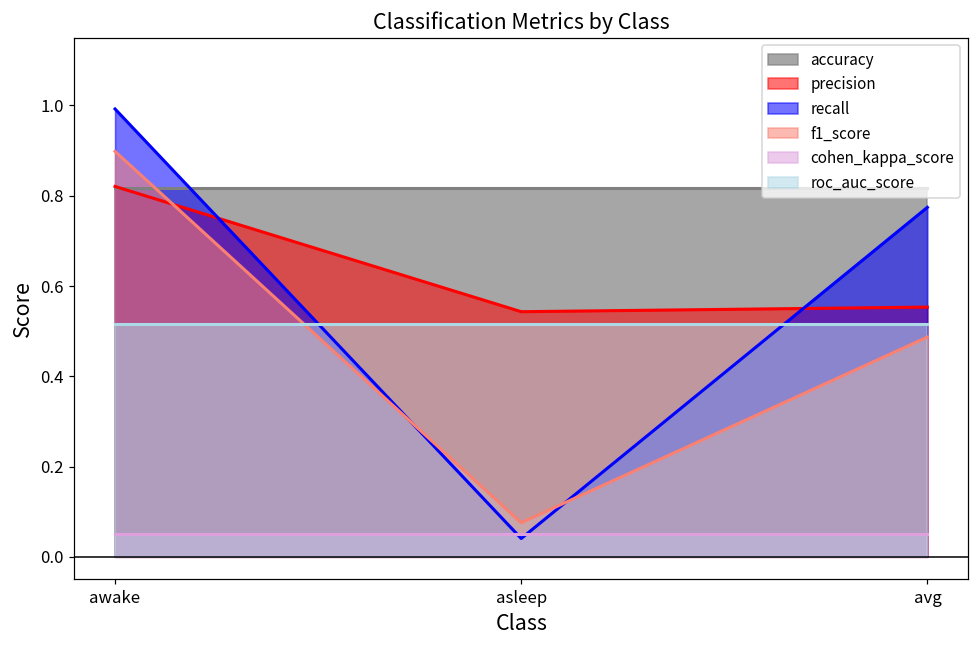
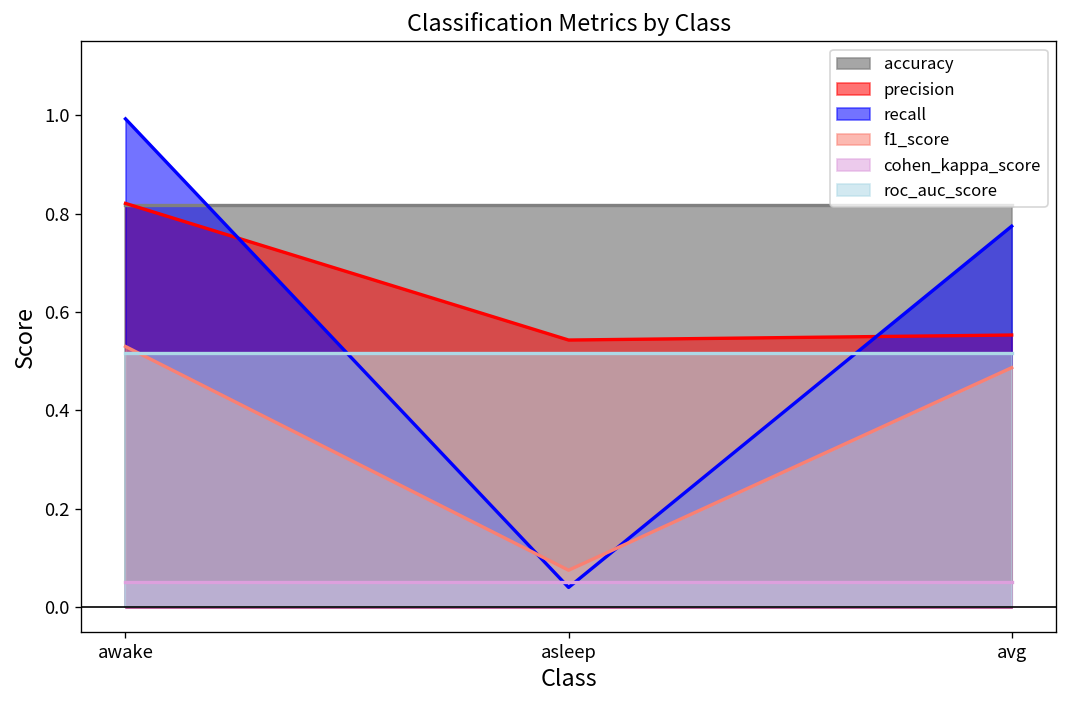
  {
    "accuracy": {
      "asleep": 0.82
    },
    "precision": {
      "asleep": 0.54,
      "avg": 0.55
    },
    "recall": {
      "awake": 0.99,
      "asleep": 0.04,
      "avg": 0.77
    },
    "f1_score": {
-     "awake": 0.90,
+     "awake": 0.53,
      "asleep": 0.08,
      "avg": 0.49
    },
    "cohen_kappa_score": {
      "awake": 0.05,
      "asleep": 0.05,
      "avg": 0.05
    },
    "roc_auc_score": {
      "awake": 0.52,
      "asleep": 0.52,
      "avg": 0.52
    }
  }
